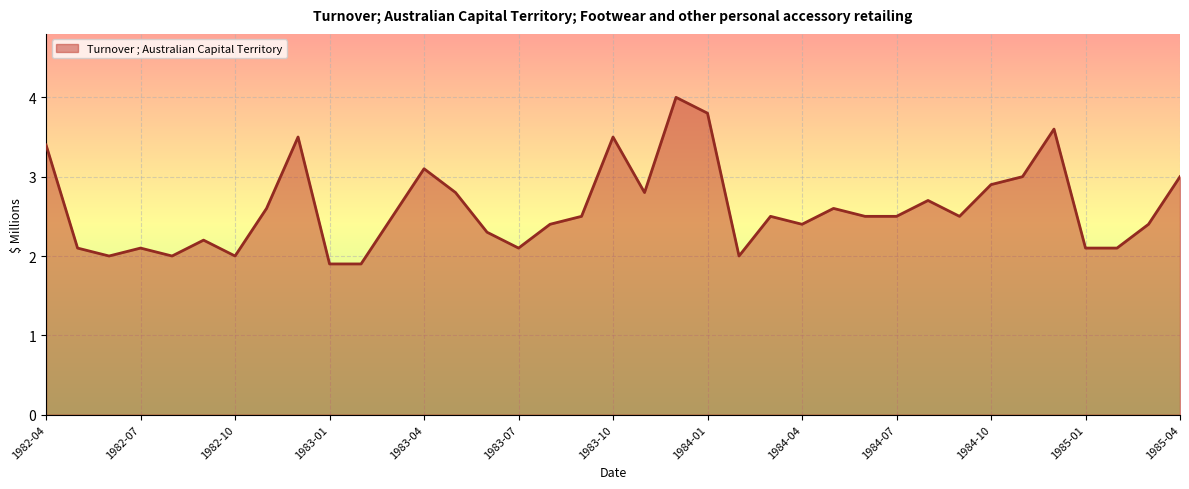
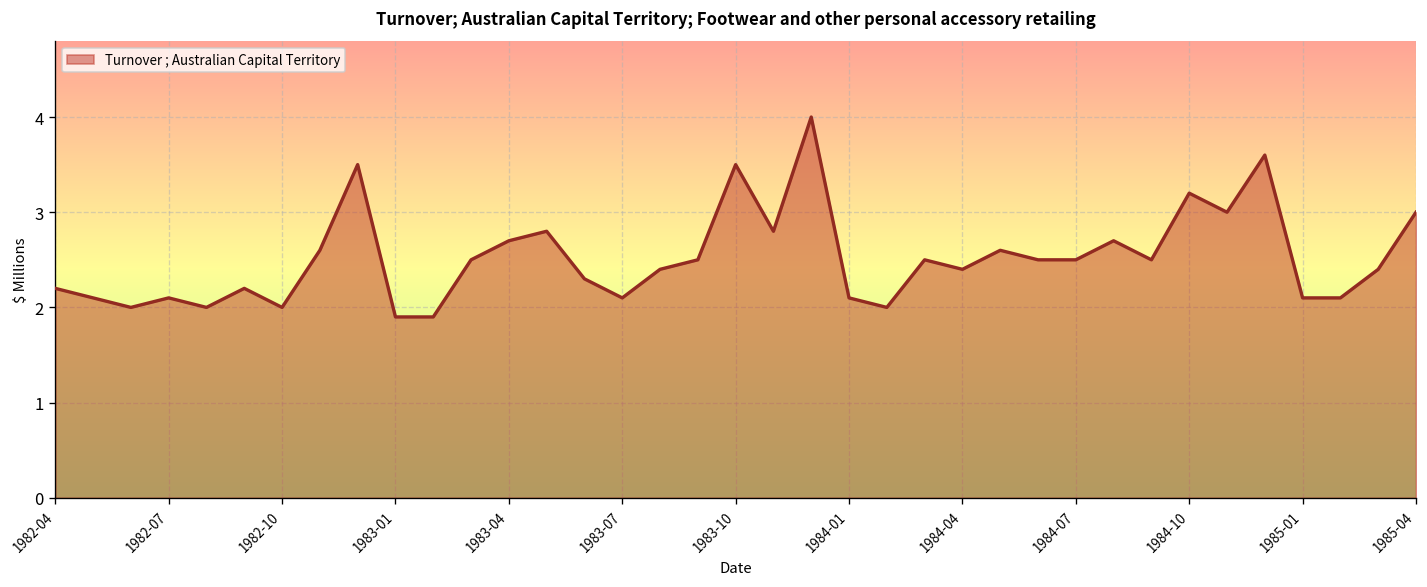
  {
-   "1982-04": 3.4,
+   "1982-04": 2.2,
    "1982-07": 2.1,
    "1982-10": 2.0,
    "1983-01": 1.9,
-   "1983-04": 3.1,
+   "1983-04": 2.7,
    "1983-07": 2.1,
    "1983-10": 3.5,
-   "1984-01": 3.8,
+   "1984-01": 2.1,
    "1984-04": 2.4,
    "1984-07": 2.5,
-   "1984-10": 2.9,
+   "1984-10": 3.2,
    "1985-01": 2.1,
    "1985-04": 3.0
  }
